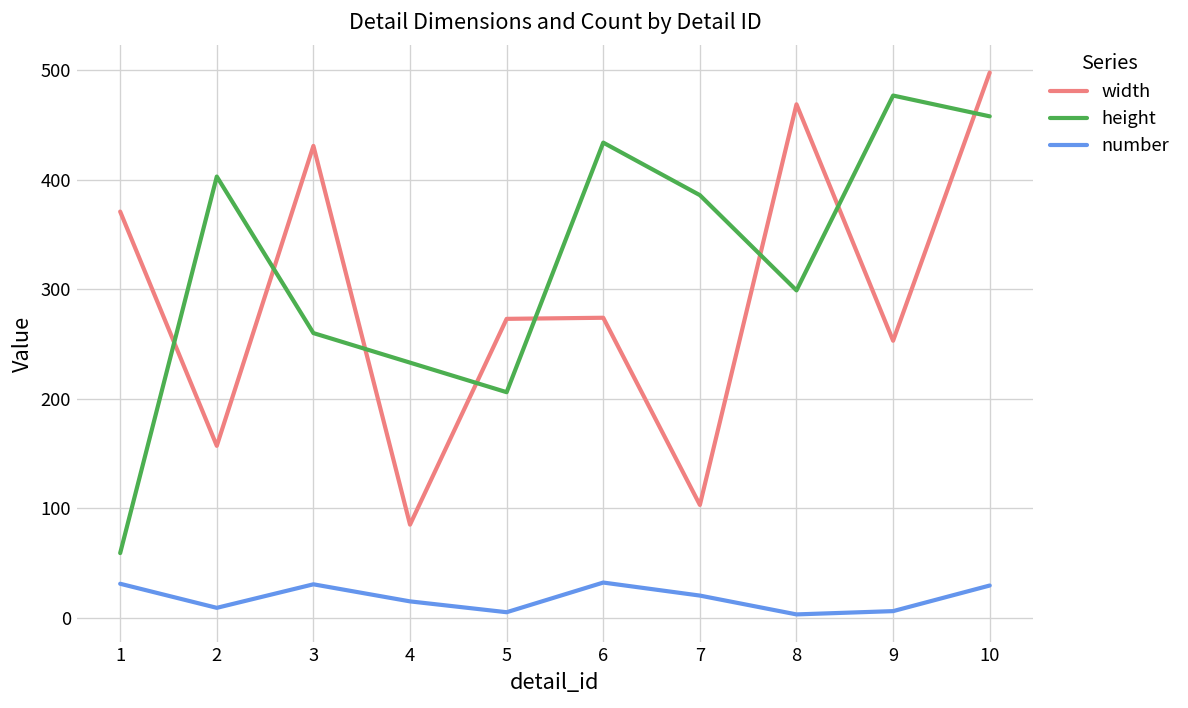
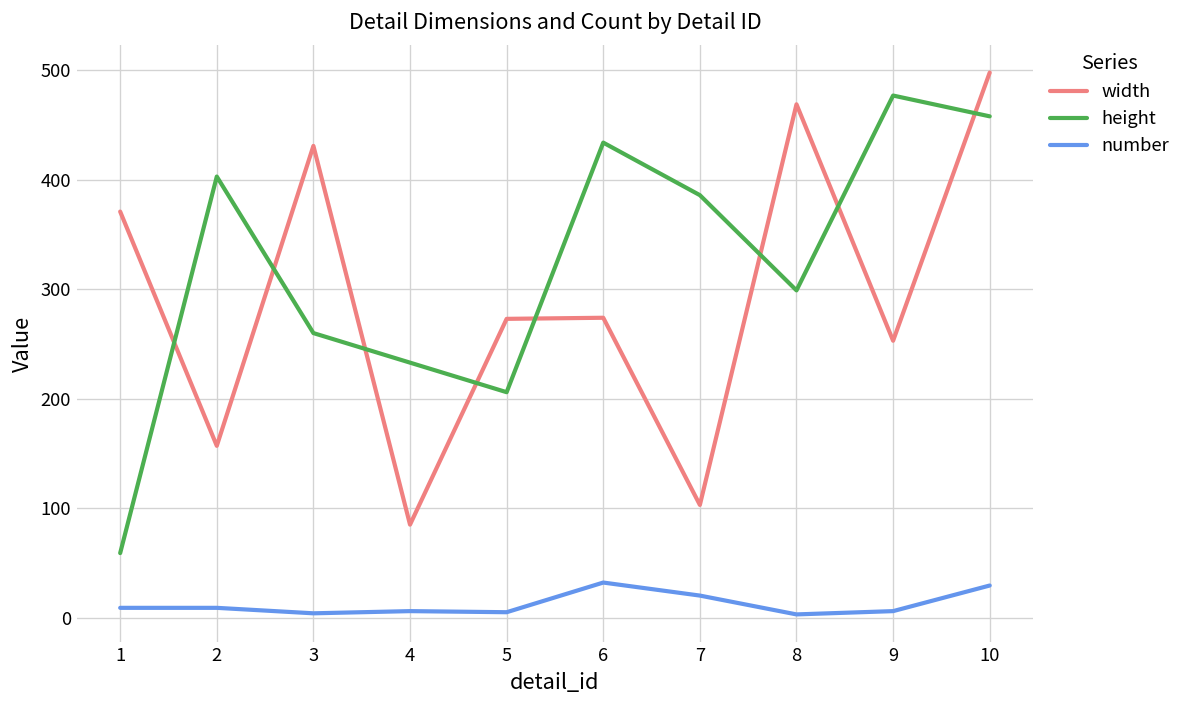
  {
    "width": {
      "1": 370,
      "2": 160,
      "3": 430,
      "4": 90,
      "5": 270,
      "6": 270,
      "7": 100,
      "8": 470,
      "9": 250,
      "10": 500
    },
    "height": {
      "1": 60,
      "2": 400,
      "3": 260,
      "4": 230,
      "5": 210,
      "6": 430,
      "7": 390,
      "8": 300,
      "9": 480,
      "10": 460
    },
    "number": {
-     "1": 30,
+     "1": 10,
      "2": 10,
-     "3": 30,
-     "4": 15,
+     "3": 0,
+     "4": 6,
      "5": 10,
      "6": 30,
      "7": 20,
      "8": 0,
      "9": 10,
      "10": 30
    }
  }
